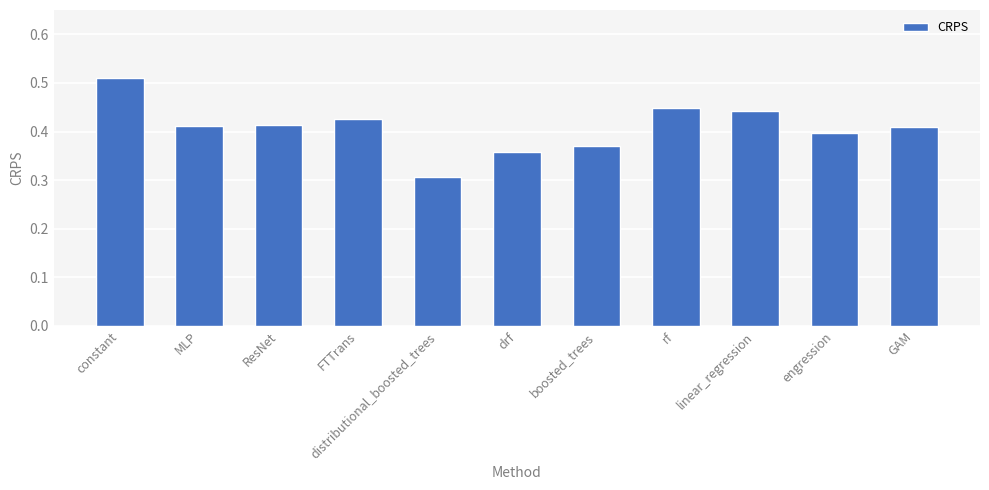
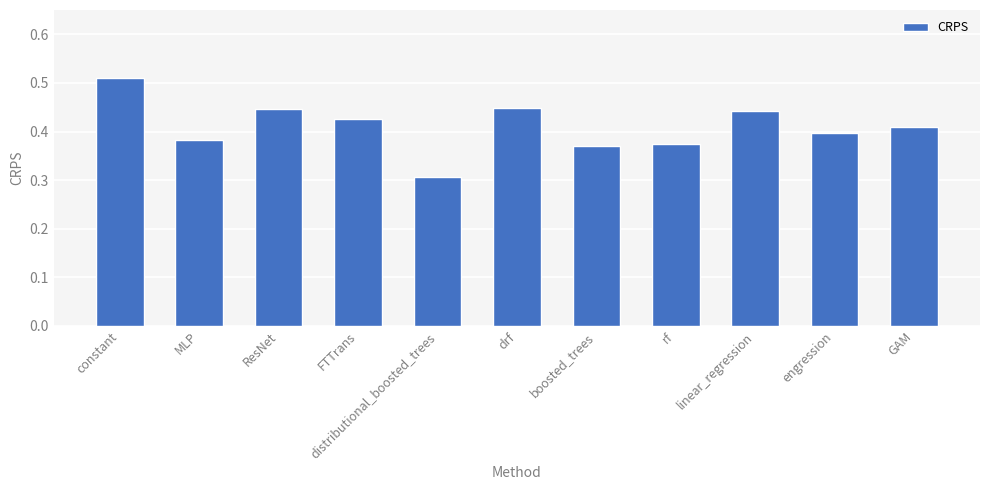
  {
    "constant": 0.51,
-   "MLP": 0.41,
-   "ResNet": 0.41,
+   "MLP": 0.38,
+   "ResNet": 0.45,
    "FTTrans": 0.43,
    "distributional_boosted_trees": 0.31,
-   "drf": 0.36,
+   "drf": 0.45,
    "boosted_trees": 0.37,
-   "rf": 0.45,
+   "rf": 0.37,
    "linear_regression": 0.44,
    "engression": 0.40,
    "GAM": 0.41
  }
